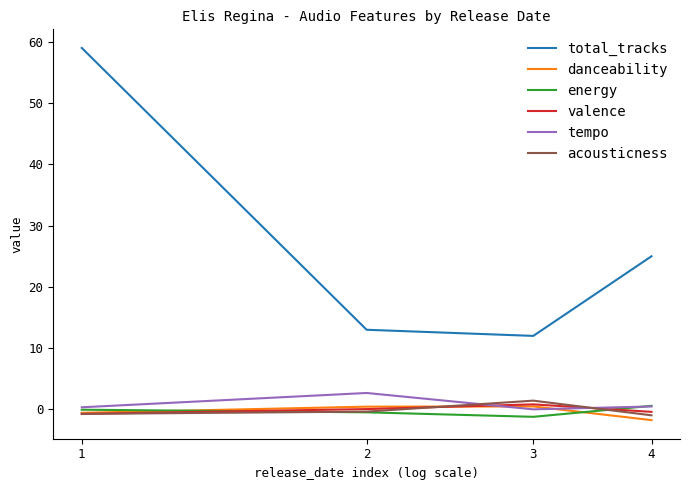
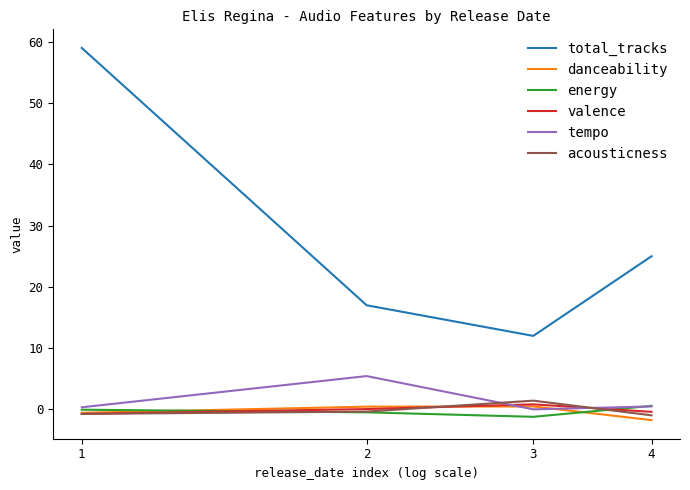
  {
    "total_tracks": {
      "1": 59,
-     "2": 13,
+     "2": 17,
      "3": 12,
      "4": 25
    },
    "danceability": {
      "4": -2
    },
    "energy": {
      "3": -1
    },
    "valence": {
      "4": 0
    },
    "tempo": {
-     "2": 3,
+     "2": 5,
      "3": 0
    },
    "acousticness": {
      "3": 1,
      "4": -1
    }
  }
